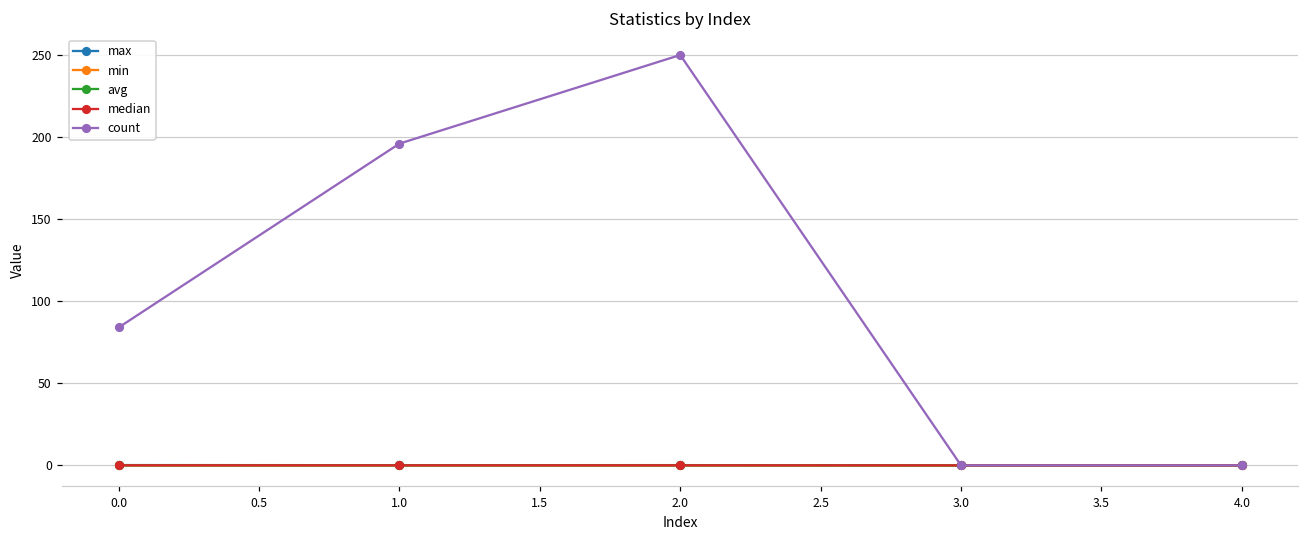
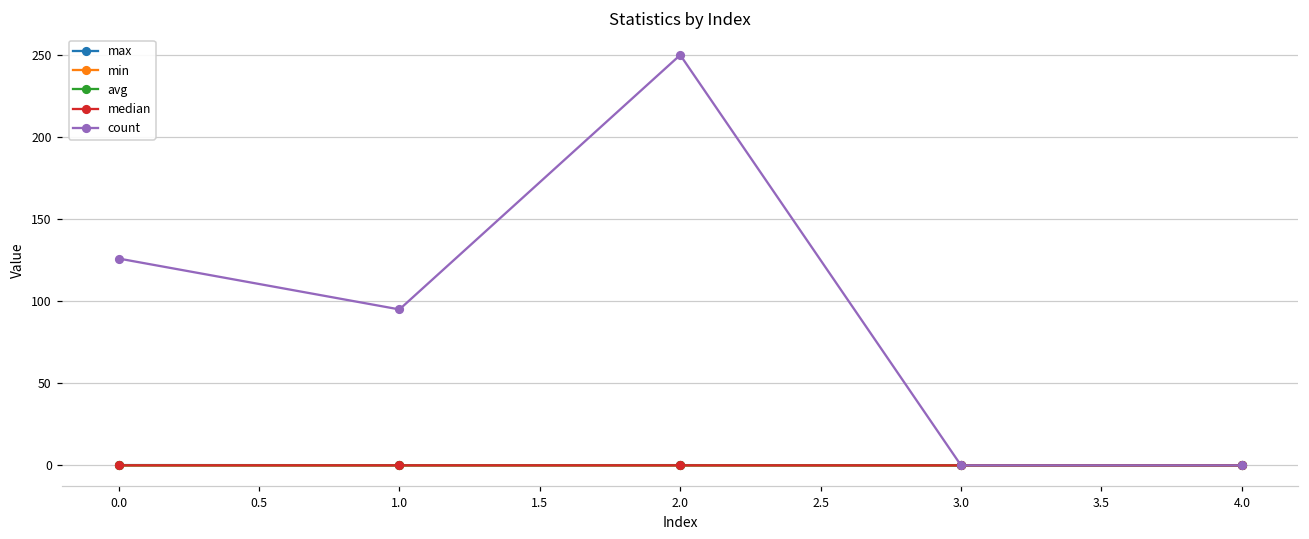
  {
    "median": {
      "0.0": 0,
      "1.0": 0,
      "2.0": 0
    },
    "count": {
-     "0.0": 84,
-     "1.0": 196,
+     "0.0": 126,
+     "1.0": 95,
      "2.0": 250
    }
  }
